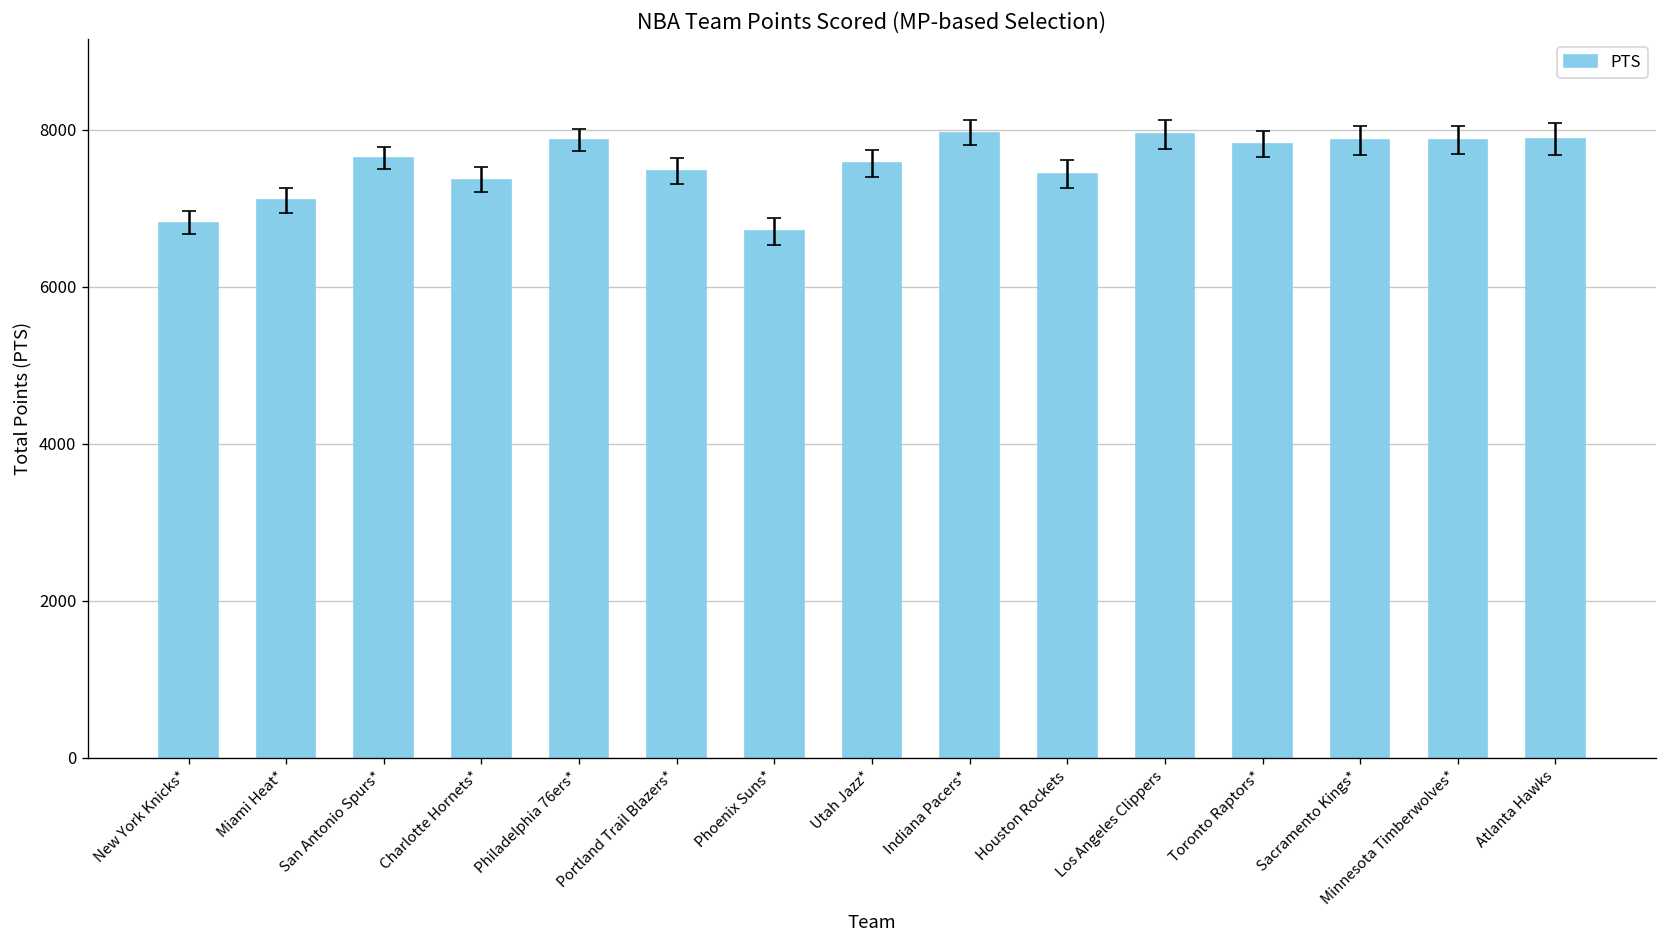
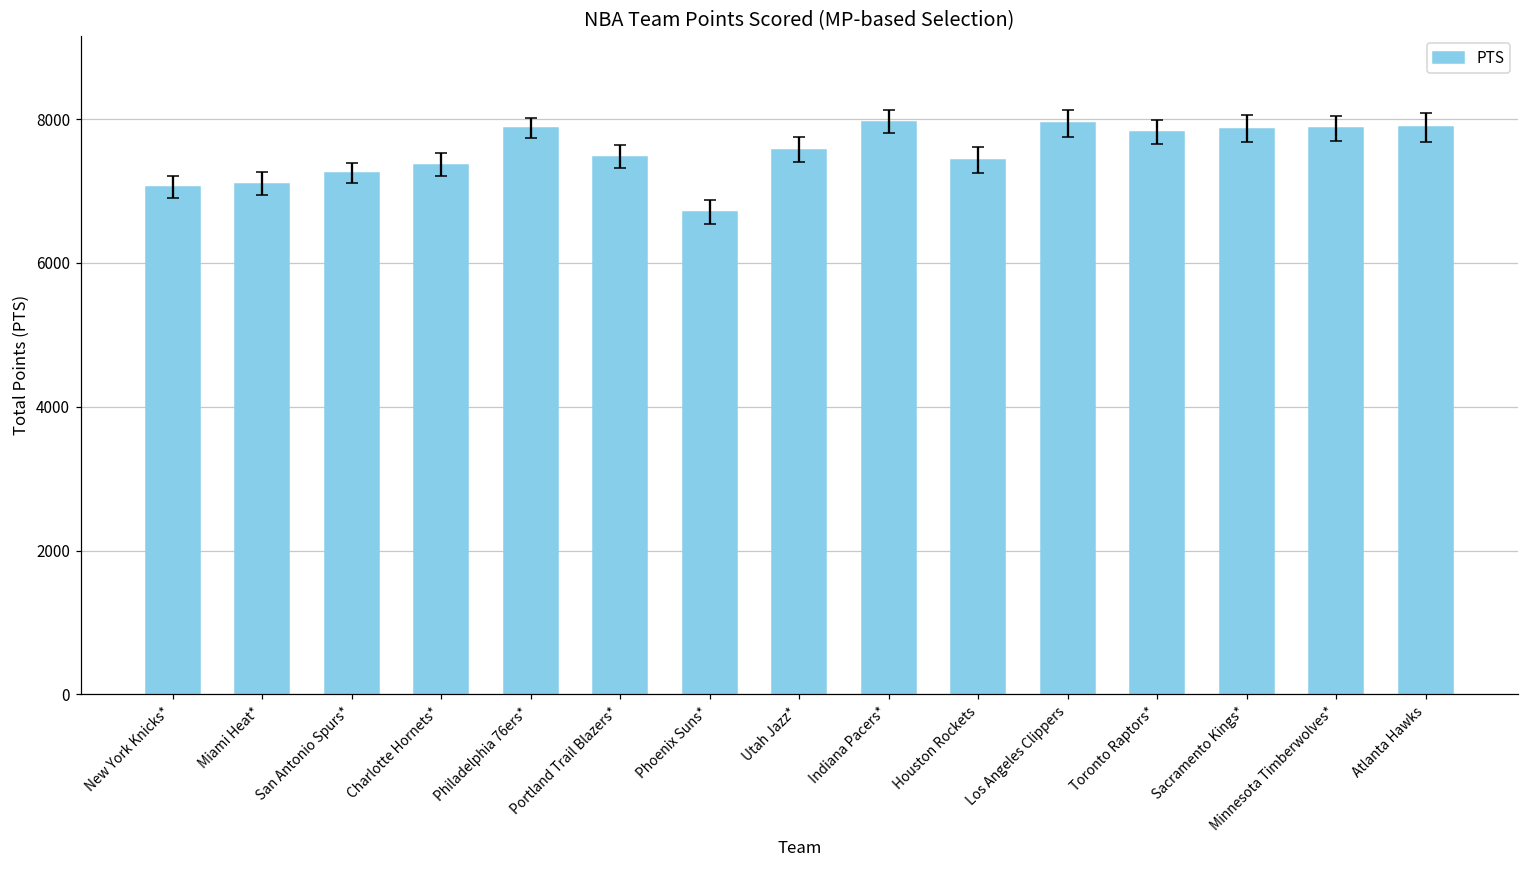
  {
    "PTS": {
-     "New York Knicks*": 6800,
+     "New York Knicks*": 7100,
      "Miami Heat*": 7100,
-     "San Antonio Spurs*": 7600,
+     "San Antonio Spurs*": 7300,
      "Charlotte Hornets*": 7400,
      "Philadelphia 76ers*": 7900,
      "Portland Trail Blazers*": 7500,
      "Phoenix Suns*": 6700,
      "Utah Jazz*": 7600,
      "Indiana Pacers*": 8000,
      "Houston Rockets": 7400,
      "Los Angeles Clippers": 7900,
      "Toronto Raptors*": 7800,
      "Sacramento Kings*": 7900,
      "Minnesota Timberwolves*": 7900,
      "Atlanta Hawks": 7900
    }
  }
